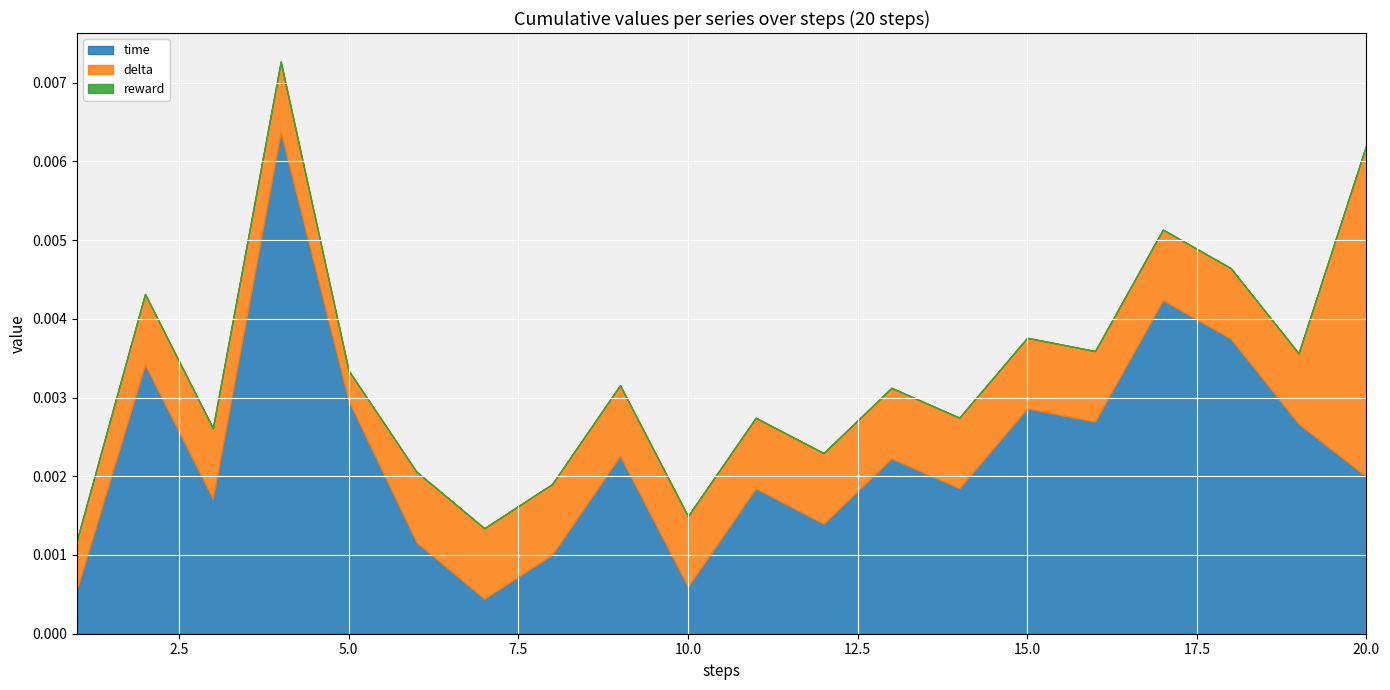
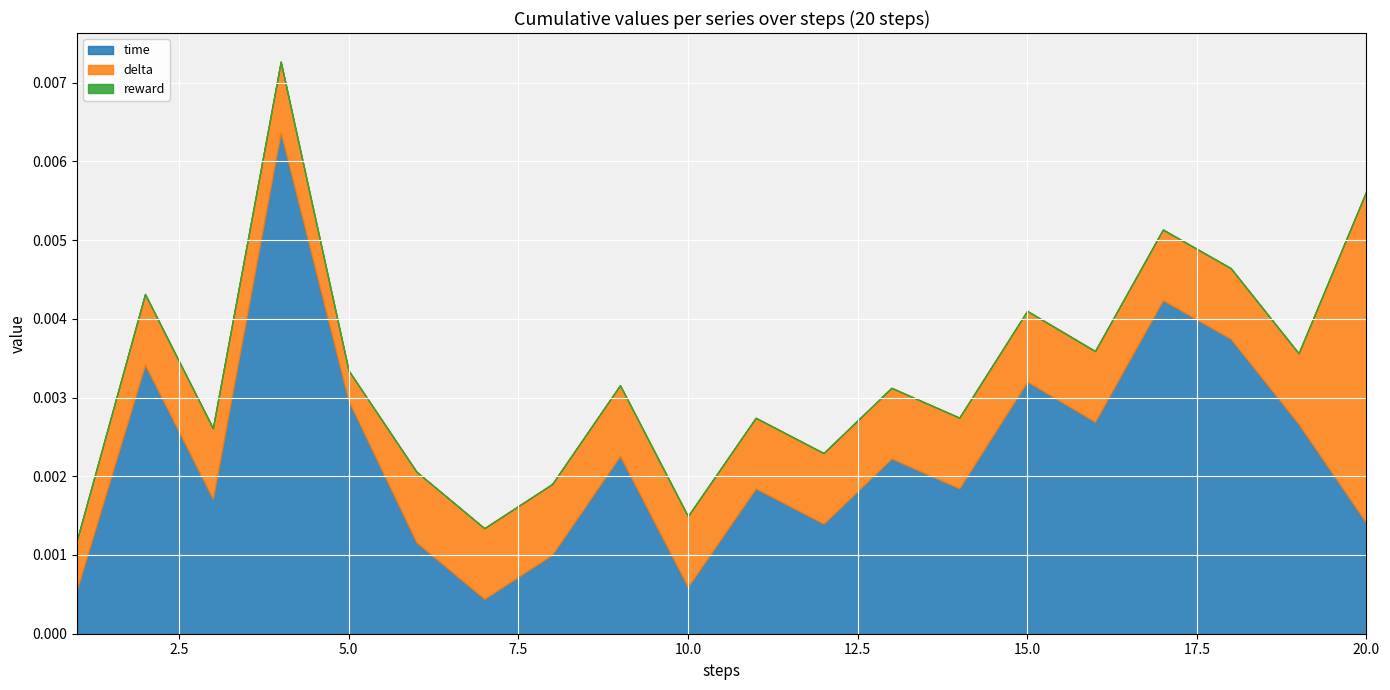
  {
    "time": {
      "5.0": 0.0030,
      "10.0": 0.0006,
-     "15.0": 0.0029,
-     "20.0": 0.0020
+     "15.0": 0.0032,
+     "20.0": 0.0014
    }
  }
